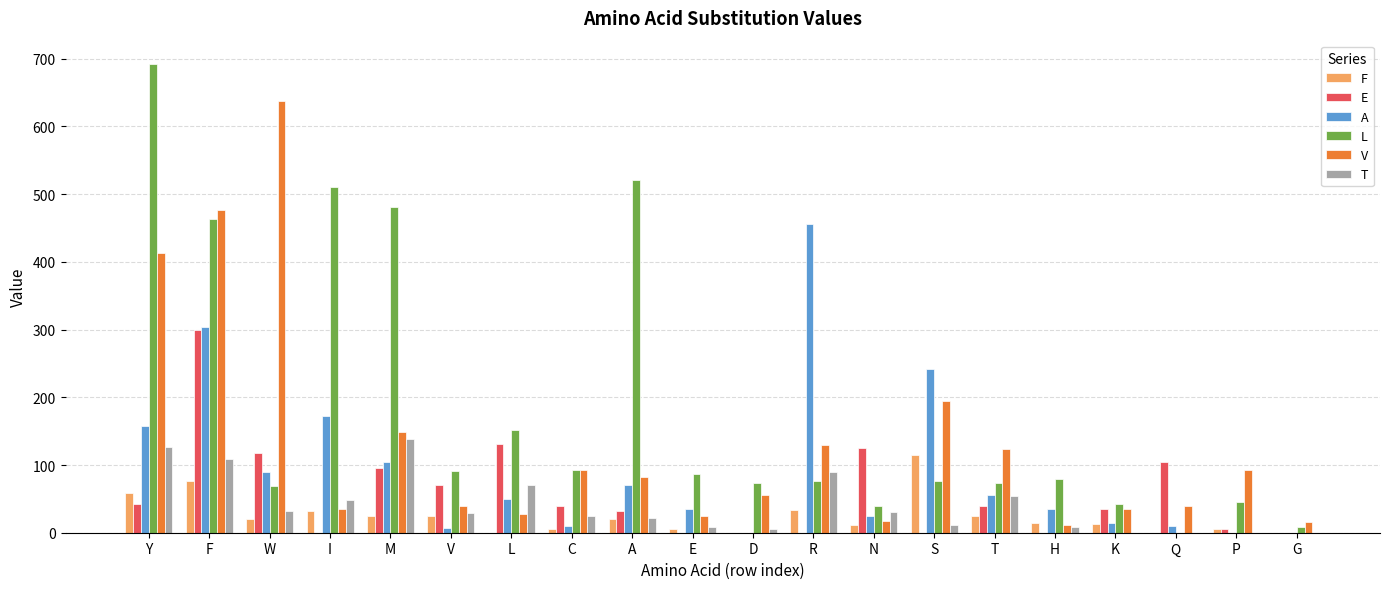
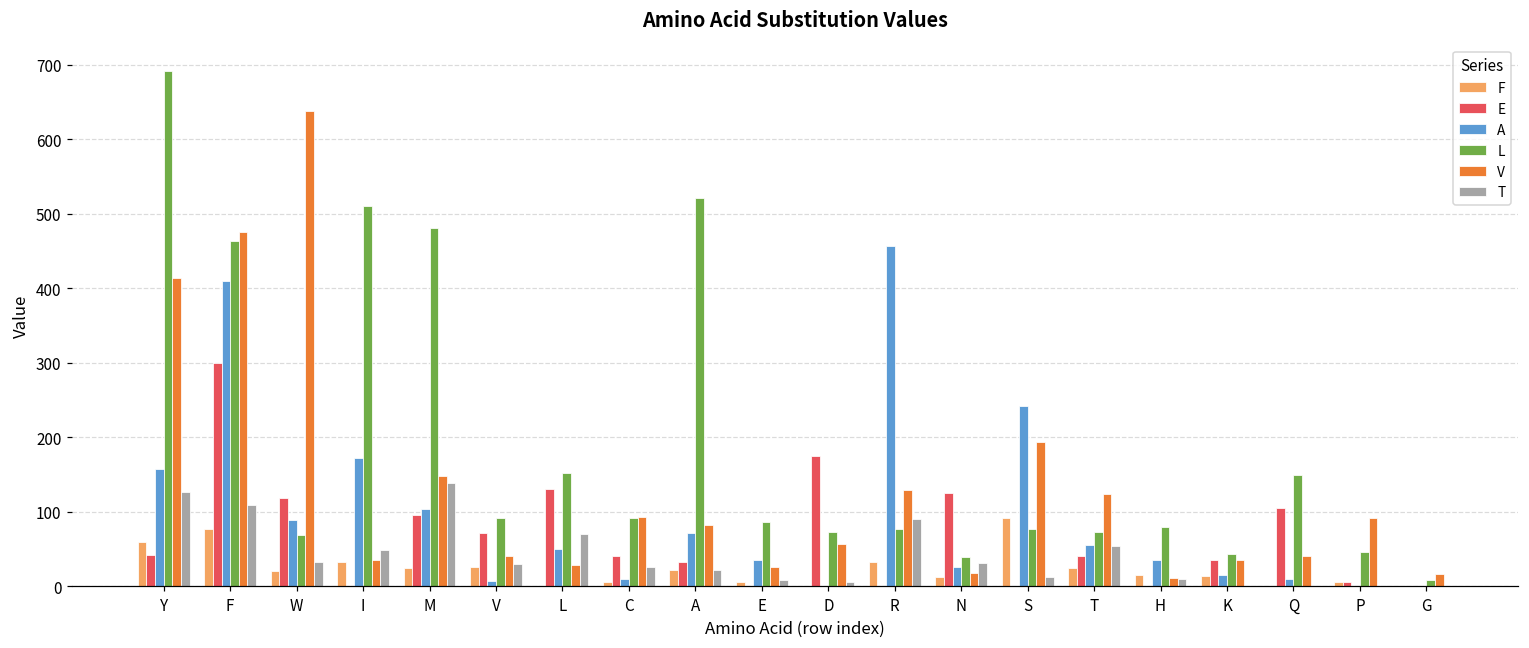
  {
    "F": {
      "Y": 60,
      "F": 80,
      "W": 20,
      "I": 30,
      "M": 20,
      "V": 30,
      "L": 0,
      "C": 10,
      "A": 20,
      "E": 10,
      "D": 0,
      "R": 30,
      "N": 10,
-     "S": 120,
+     "S": 90,
      "T": 20,
      "H": 20,
      "K": 10,
      "Q": 0,
      "P": 10,
      "G": 0
    },
    "E": {
      "Y": 40,
      "F": 300,
      "W": 120,
      "I": 0,
      "M": 100,
      "V": 70,
      "L": 130,
      "C": 40,
      "A": 30,
      "E": 0,
-     "D": 0,
+     "D": 170,
      "R": 0,
      "N": 130,
      "S": 0,
      "T": 40,
      "H": 0,
      "K": 40,
      "Q": 110,
      "P": 10,
      "G": 0
    },
    "A": {
      "Y": 160,
-     "F": 300,
+     "F": 410,
      "W": 90,
      "I": 170,
      "M": 100,
      "V": 10,
      "L": 50,
      "C": 10,
      "A": 70,
      "E": 40,
      "D": 0,
      "R": 460,
      "N": 30,
      "S": 240,
      "T": 60,
      "H": 40,
      "K": 20,
      "Q": 10,
      "P": 0,
      "G": 0
    },
    "L": {
      "Y": 690,
      "F": 460,
      "W": 70,
      "I": 510,
      "M": 480,
      "V": 90,
      "L": 150,
      "C": 90,
      "A": 520,
      "E": 90,
      "D": 70,
      "R": 80,
      "N": 40,
      "S": 80,
      "T": 70,
      "H": 80,
      "K": 40,
-     "Q": 0,
+     "Q": 150,
      "P": 50,
      "G": 10
    },
    "V": {
      "Y": 410,
      "F": 480,
      "W": 640,
      "I": 40,
      "M": 150,
      "V": 40,
      "L": 30,
      "C": 90,
      "A": 80,
      "E": 30,
      "D": 60,
      "R": 130,
      "N": 20,
      "S": 190,
      "T": 120,
      "H": 10,
      "K": 40,
      "Q": 40,
      "P": 90,
      "G": 20
    },
    "T": {
      "Y": 130,
      "F": 110,
      "W": 30,
      "I": 50,
      "M": 140,
      "V": 30,
      "L": 70,
      "C": 30,
      "A": 20,
      "E": 10,
      "D": 10,
      "R": 90,
      "N": 30,
      "S": 10,
      "T": 50,
      "H": 10,
      "K": 0,
      "Q": 0,
      "P": 0,
      "G": 0
    }
  }
